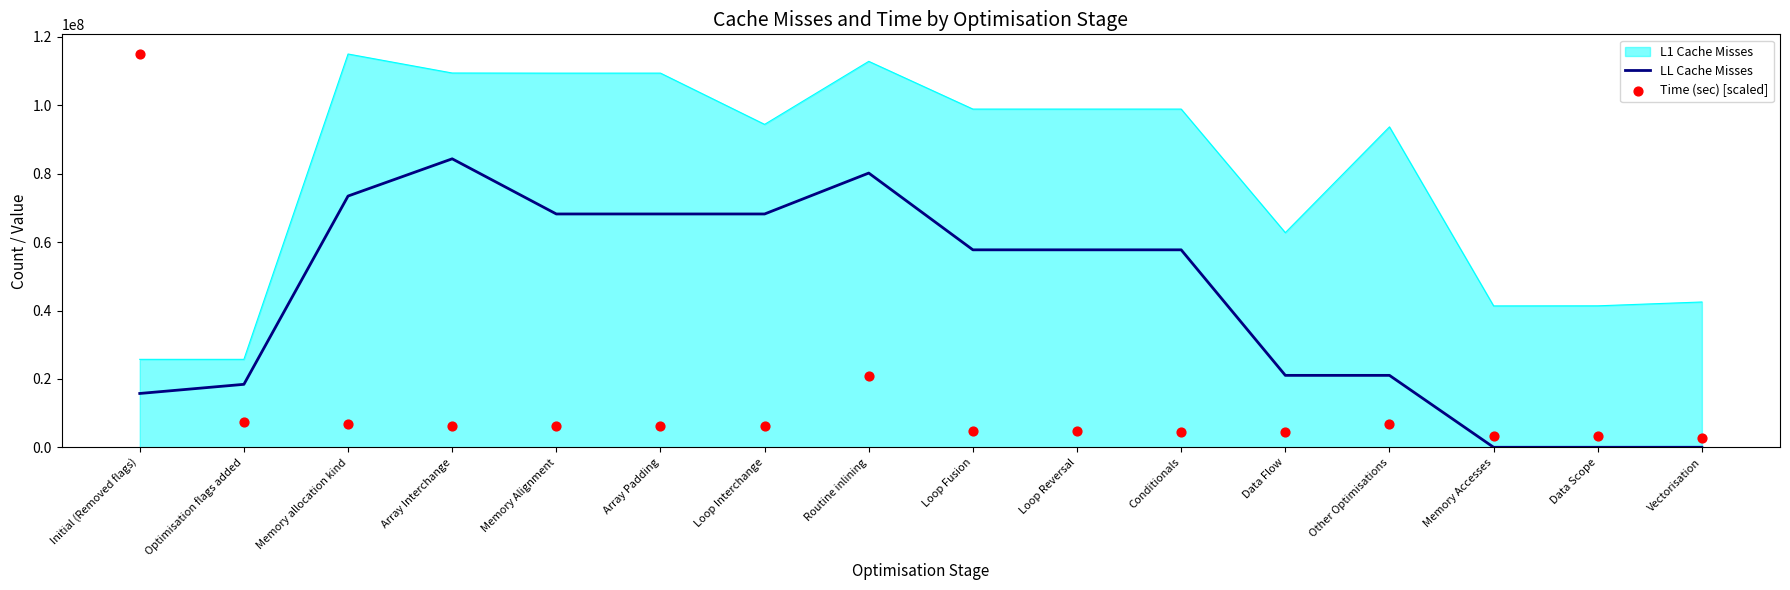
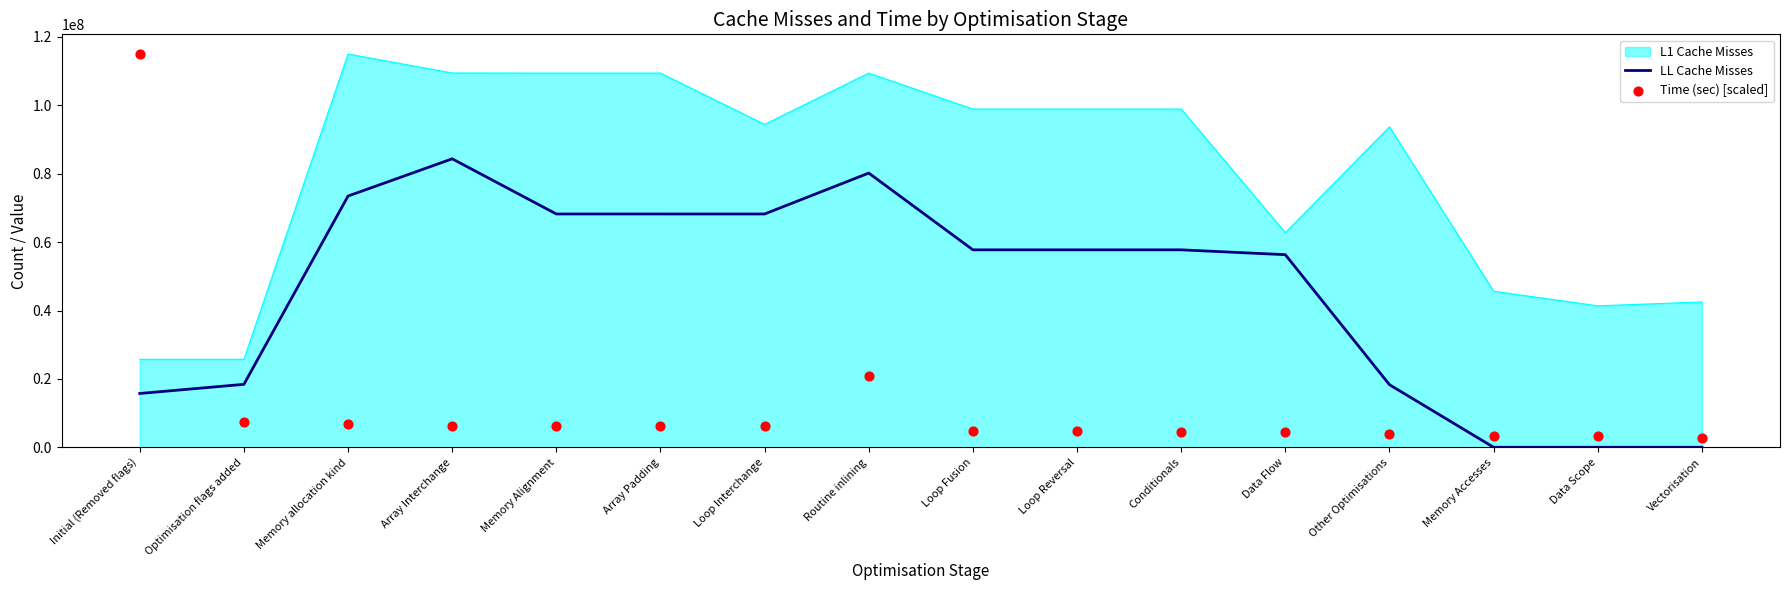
  {
    "L1 Cache Misses": {
      "Initial (Removed flags)": 26000000,
      "Optimisation flags added": 26000000,
      "Memory allocation kind": 115000000,
      "Array Interchange": 109000000,
      "Memory Alignment": 109000000,
      "Array Padding": 109000000,
      "Loop Interchange": 94000000,
-     "Routine inlining": 113000000,
+     "Routine inlining": 109000000,
      "Loop Fusion": 99000000,
      "Loop Reversal": 99000000,
      "Conditionals": 99000000,
      "Data Flow": 63000000,
      "Other Optimisations": 94000000,
-     "Memory Accesses": 41000000,
+     "Memory Accesses": 46000000,
      "Data Scope": 41000000,
      "Vectorisation": 43000000
    },
    "LL Cache Misses": {
      "Initial (Removed flags)": 16000000,
      "Optimisation flags added": 18000000,
      "Memory allocation kind": 73000000,
      "Array Interchange": 84000000,
      "Memory Alignment": 68000000,
      "Array Padding": 68000000,
      "Loop Interchange": 68000000,
      "Routine inlining": 80000000,
      "Loop Fusion": 58000000,
      "Loop Reversal": 58000000,
      "Conditionals": 58000000,
-     "Data Flow": 21000000,
-     "Other Optimisations": 21000000,
+     "Data Flow": 56000000,
+     "Other Optimisations": 18000000,
      "Memory Accesses": 0,
      "Data Scope": 0,
      "Vectorisation": 0
    },
    "Time (sec) [scaled]": {
-     "Other Optimisations": 7000000
+     "Other Optimisations": 4000000
    }
  }
